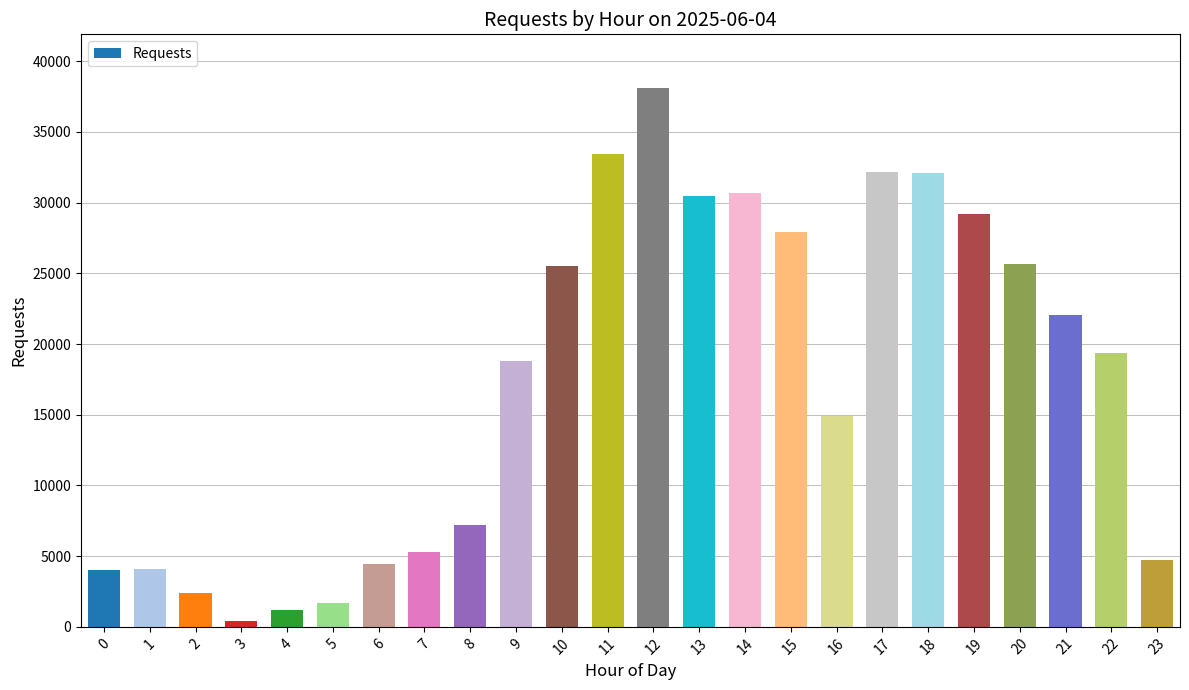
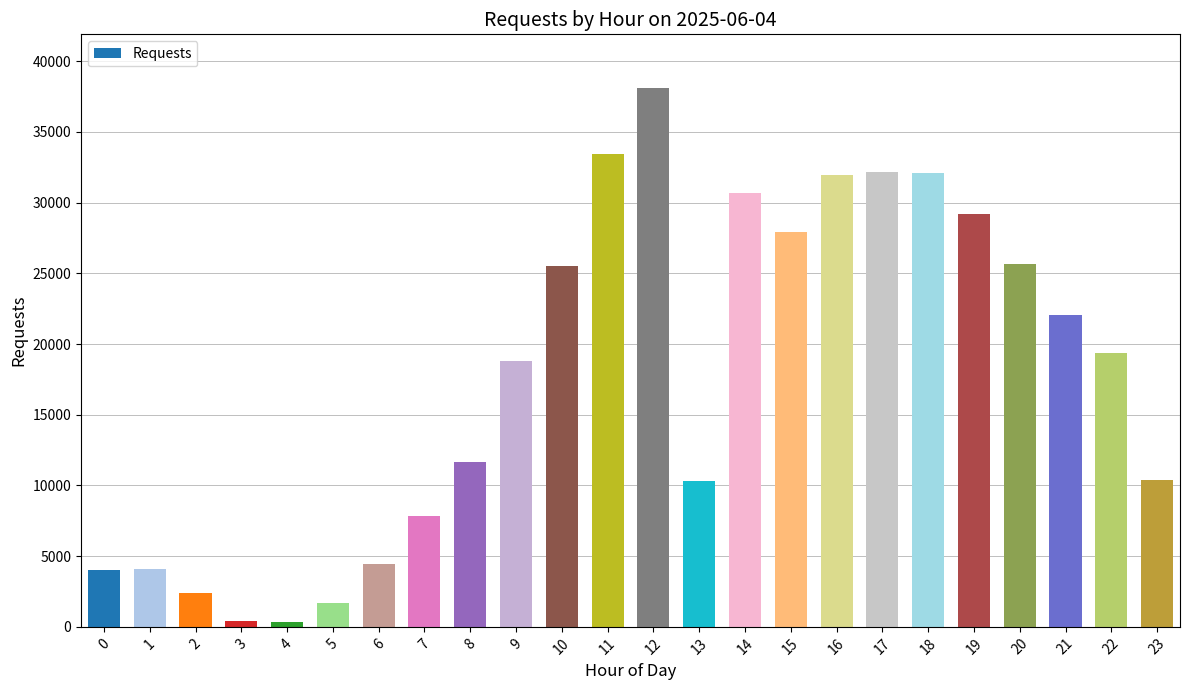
  {
    "0": 4000,
    "1": 4100,
    "2": 2400,
    "3": 400,
-   "4": 1200,
+   "4": 300,
    "5": 1700,
    "6": 4500,
-   "7": 5300,
-   "8": 7200,
+   "7": 7900,
+   "8": 11600,
    "9": 18800,
    "10": 25500,
    "11": 33500,
    "12": 38100,
-   "13": 30500,
+   "13": 10300,
    "14": 30700,
    "15": 27900,
-   "16": 14900,
+   "16": 32000,
    "17": 32100,
    "18": 32100,
    "19": 29200,
    "20": 25600,
    "21": 22000,
    "22": 19300,
-   "23": 4800
+   "23": 10400
  }
